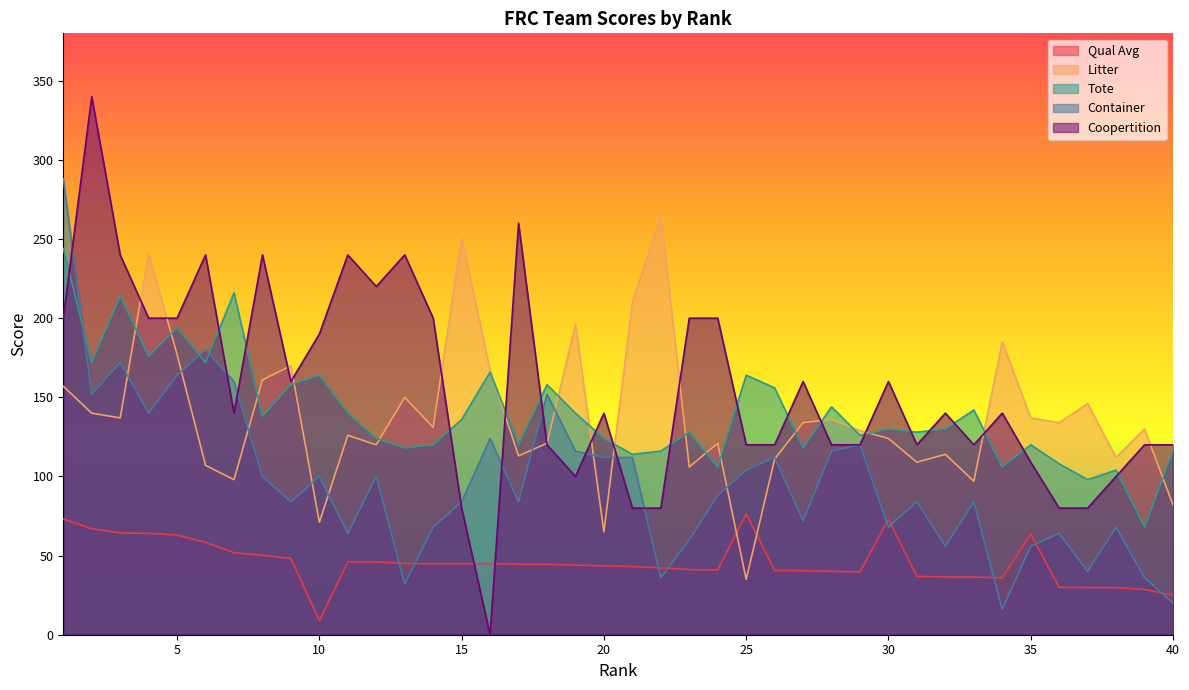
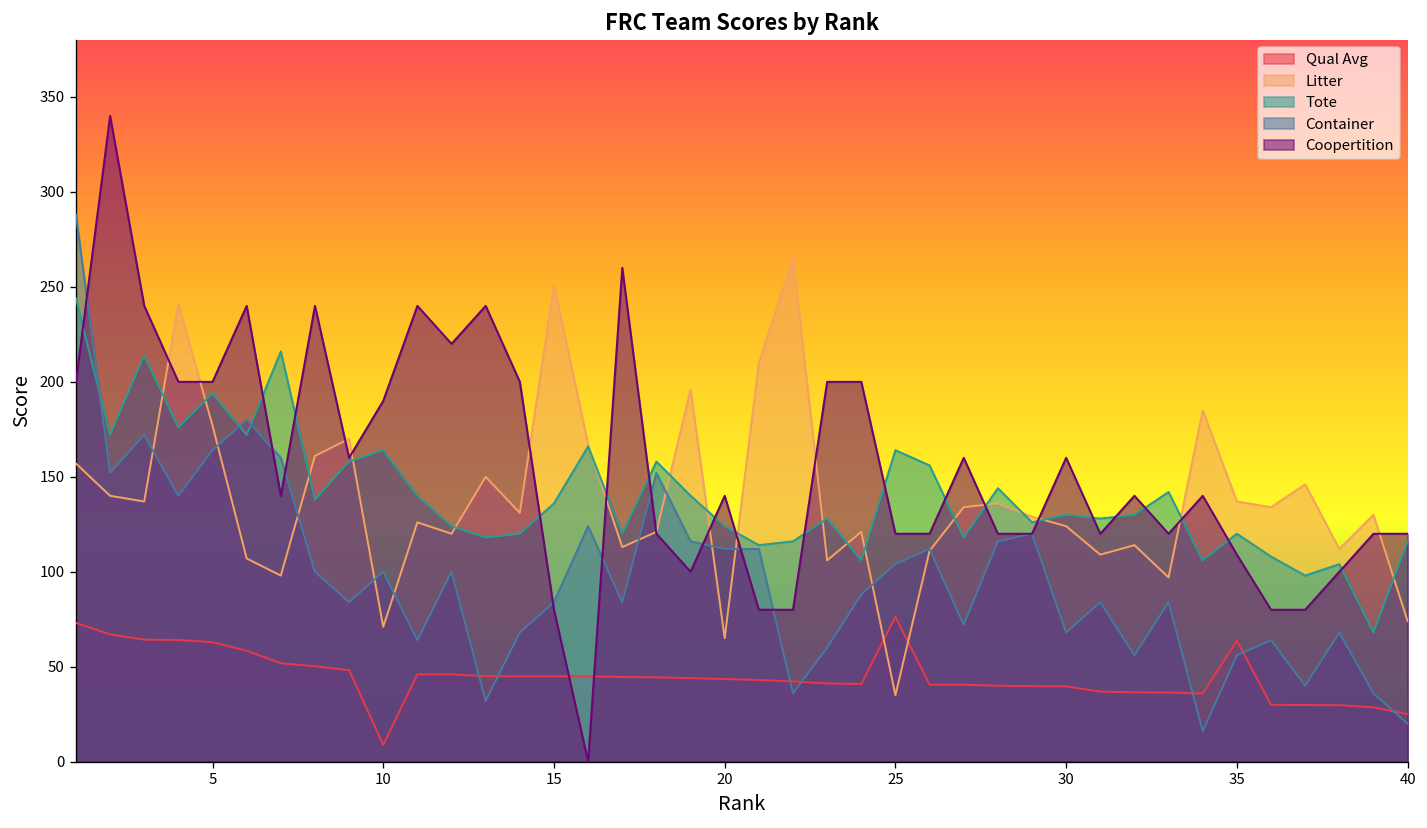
  {
    "Qual Avg": {
      "5": 63,
      "10": 9,
      "15": 45,
      "20": 44,
      "25": 76,
-     "30": 73,
+     "30": 40,
      "35": 64,
      "40": 25
    },
    "Litter": {
      "5": 177,
      "10": 71,
      "15": 251,
      "20": 65,
      "25": 35,
      "30": 124,
      "35": 137,
-     "40": 82
+     "40": 74
    },
    "Coopertition": {
      "5": 200,
      "10": 190,
      "15": 80,
      "20": 140,
      "25": 120,
      "30": 160,
      "35": 109,
      "40": 120
    }
  }
